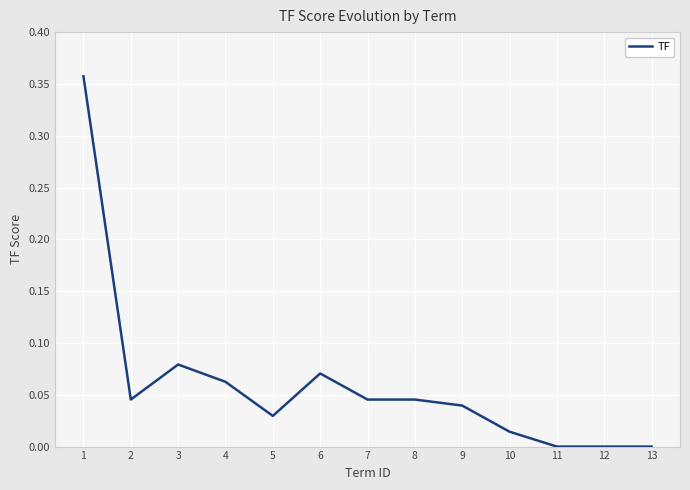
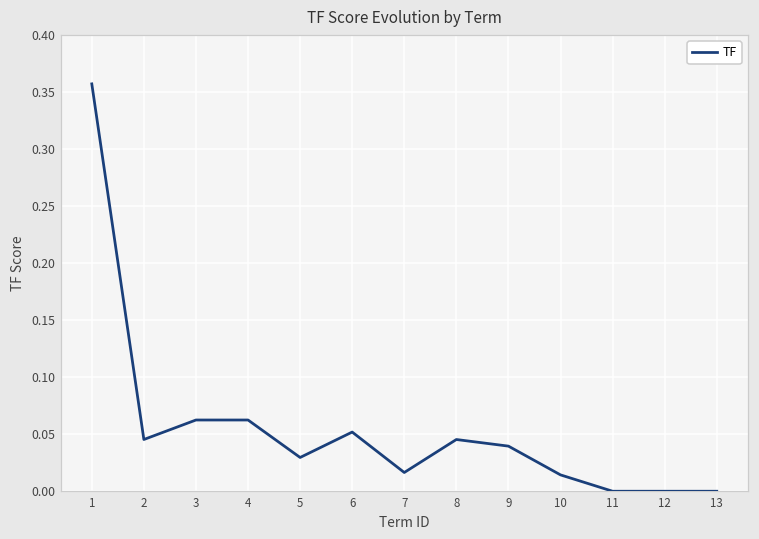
  {
    "1": 0.357,
    "2": 0.045,
-   "3": 0.079,
+   "3": 0.063,
    "4": 0.063,
    "5": 0.030,
-   "6": 0.071,
-   "7": 0.045,
+   "6": 0.052,
+   "7": 0.016,
    "8": 0.045,
    "9": 0.040,
    "10": 0.014,
    "11": 0.000,
    "12": 0.000,
    "13": 0.000
  }
